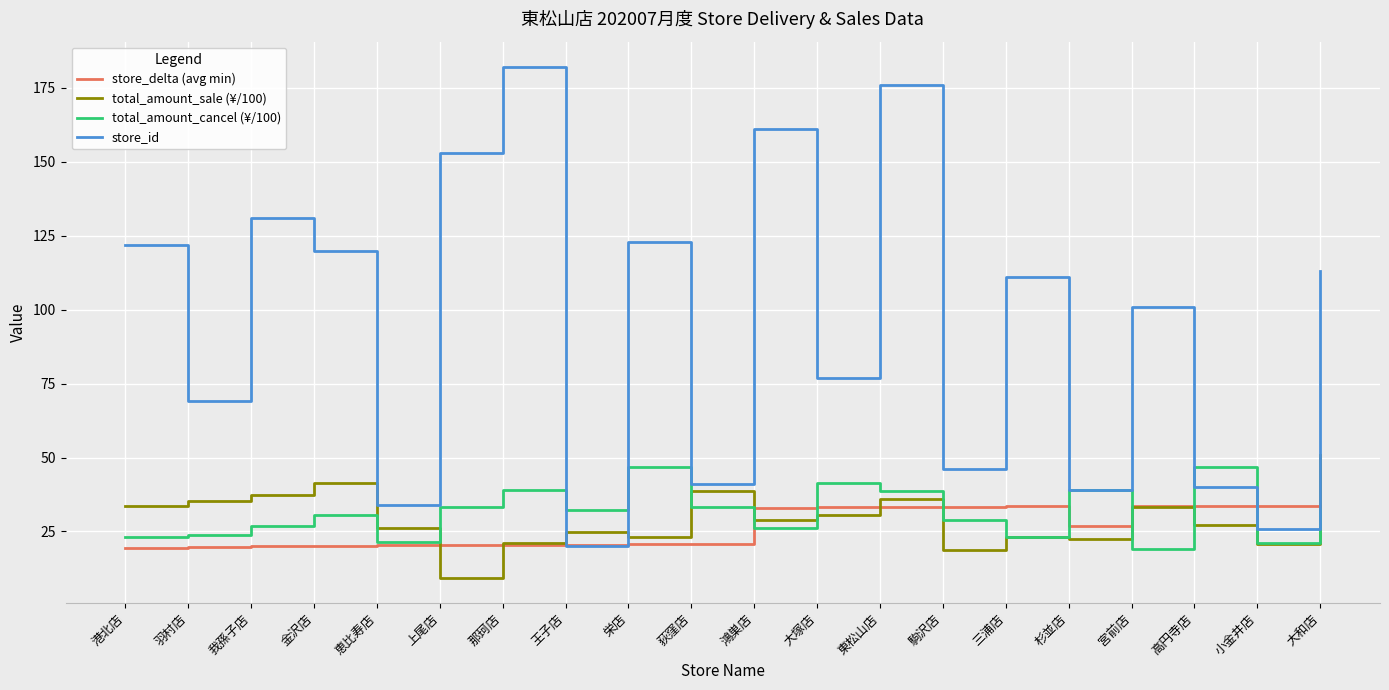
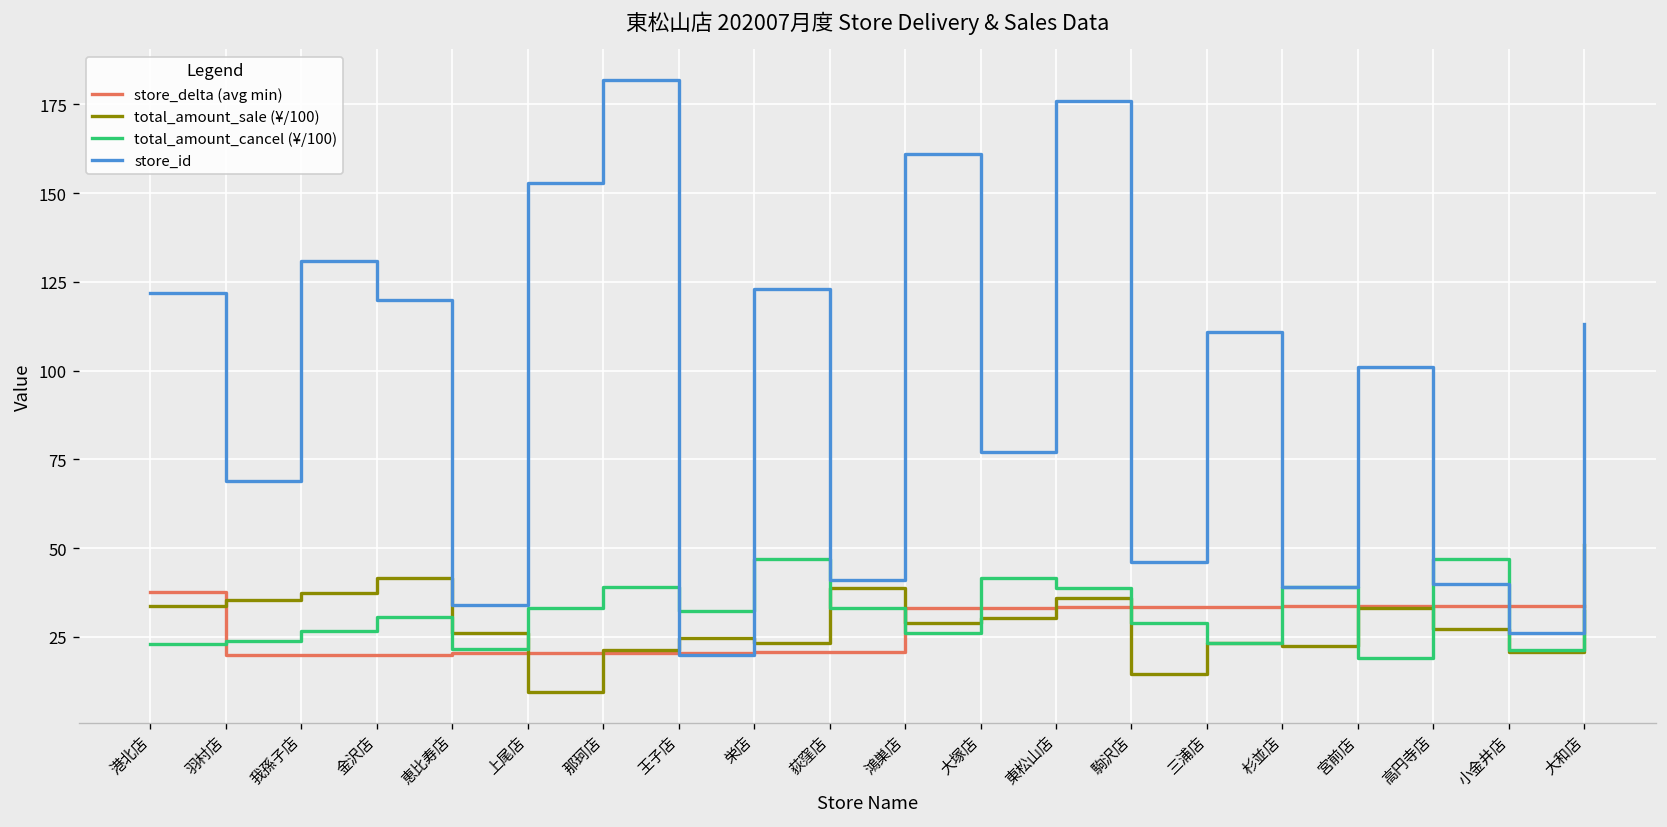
  {
    "store_delta (avg min)": {
-     "港北店": 19,
+     "港北店": 38,
      "羽村店": 20,
      "我孫子店": 20,
      "金沢店": 20,
      "恵比寿店": 20,
      "上尾店": 20,
      "栄店": 21,
      "荻窪店": 21,
      "鴻巣店": 33,
      "大塚店": 33,
      "東松山店": 33,
      "駒沢店": 33,
      "三浦店": 33,
-     "杉並店": 27,
+     "杉並店": 34,
      "高円寺店": 34,
      "小金井店": 34,
      "大和店": 34
    },
    "total_amount_sale (¥/100)": {
      "港北店": 34,
      "羽村店": 35,
      "我孫子店": 37,
      "金沢店": 41,
      "恵比寿店": 26,
      "上尾店": 9,
      "王子店": 25,
      "栄店": 23,
      "荻窪店": 39,
      "鴻巣店": 29,
      "大塚店": 30,
      "東松山店": 36,
-     "駒沢店": 19,
+     "駒沢店": 15,
      "杉並店": 22,
      "高円寺店": 27,
      "大和店": 51
    },
    "total_amount_cancel (¥/100)": {
      "港北店": 23,
      "羽村店": 24,
      "我孫子店": 27,
      "金沢店": 31,
      "恵比寿店": 22,
      "上尾店": 33,
      "那珂店": 39,
      "王子店": 32,
      "栄店": 47,
      "荻窪店": 33,
      "鴻巣店": 26,
      "大塚店": 41,
      "東松山店": 39,
      "駒沢店": 29,
      "宮前店": 19,
      "高円寺店": 47,
      "大和店": 32
    },
    "store_id": {
      "港北店": 122,
      "羽村店": 69,
      "我孫子店": 131,
      "金沢店": 120,
      "恵比寿店": 34,
      "上尾店": 153,
      "那珂店": 182,
      "栄店": 123,
      "荻窪店": 41,
      "鴻巣店": 161,
      "大塚店": 77,
      "東松山店": 176,
      "駒沢店": 46,
      "三浦店": 111,
      "宮前店": 101,
      "高円寺店": 40,
      "小金井店": 26,
      "大和店": 113
    }
  }
